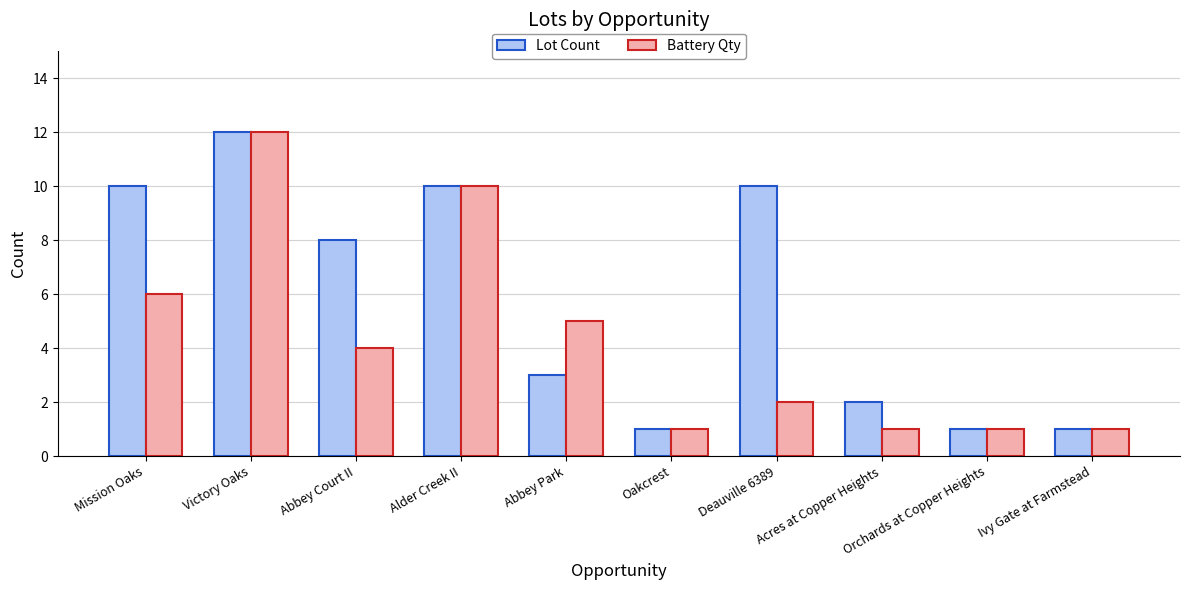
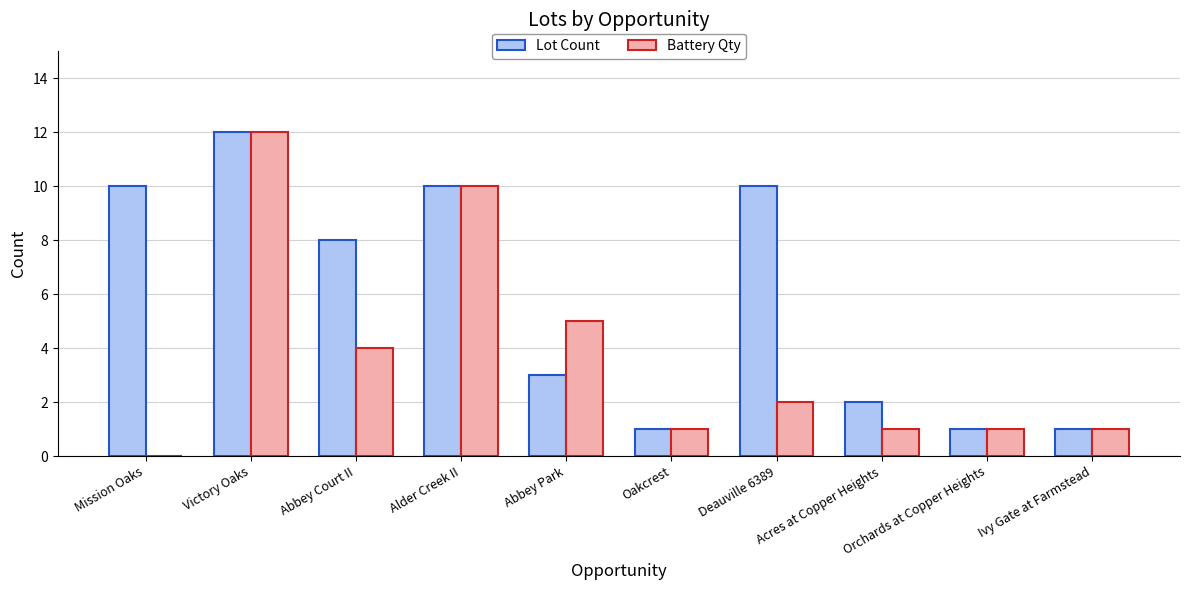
  {
    "Lot Count": {
      "Mission Oaks": 10,
      "Victory Oaks": 12,
      "Abbey Court II": 8,
      "Alder Creek II": 10,
      "Abbey Park": 3,
      "Oakcrest": 1,
      "Deauville 6389": 10,
      "Acres at Copper Heights": 2,
      "Orchards at Copper Heights": 1,
      "Ivy Gate at Farmstead": 1
    },
    "Battery Qty": {
-     "Mission Oaks": 6,
+     "Mission Oaks": 0,
      "Victory Oaks": 12,
      "Abbey Court II": 4,
      "Alder Creek II": 10,
      "Abbey Park": 5,
      "Oakcrest": 1,
      "Deauville 6389": 2,
      "Acres at Copper Heights": 1,
      "Orchards at Copper Heights": 1,
      "Ivy Gate at Farmstead": 1
    }
  }
